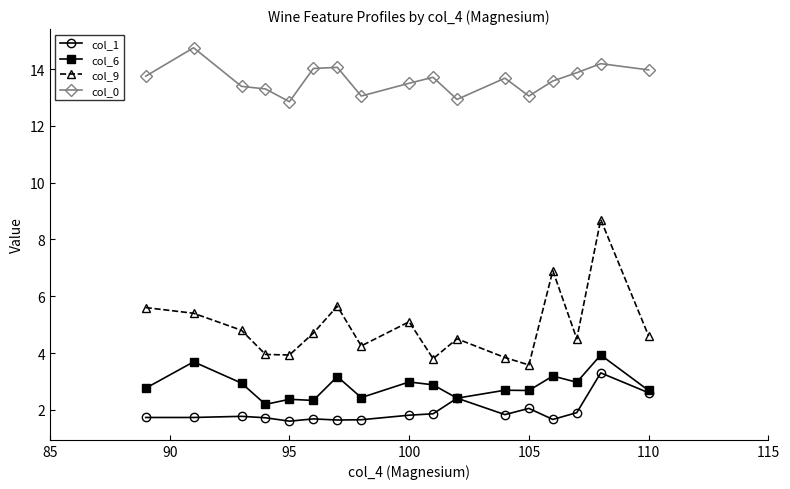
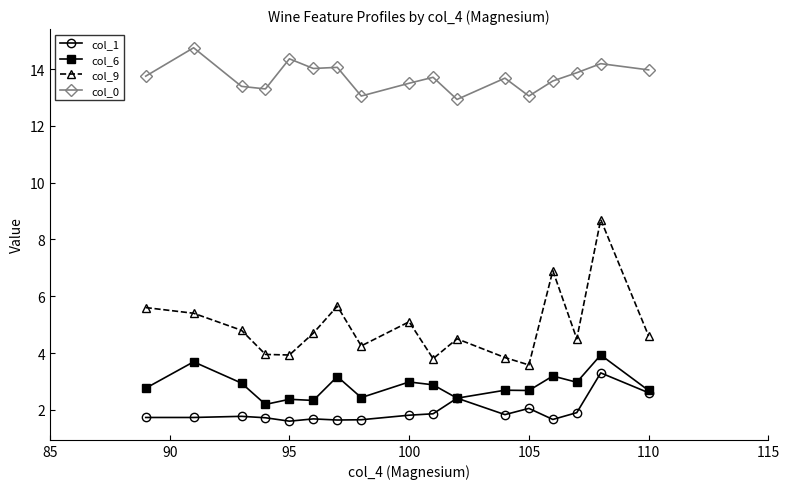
  {
    "col_0": {
-     "95": 12.9,
+     "95": 14.4,
      "100": 13.5,
      "105": 13.1,
      "110": 14.0
    }
  }
